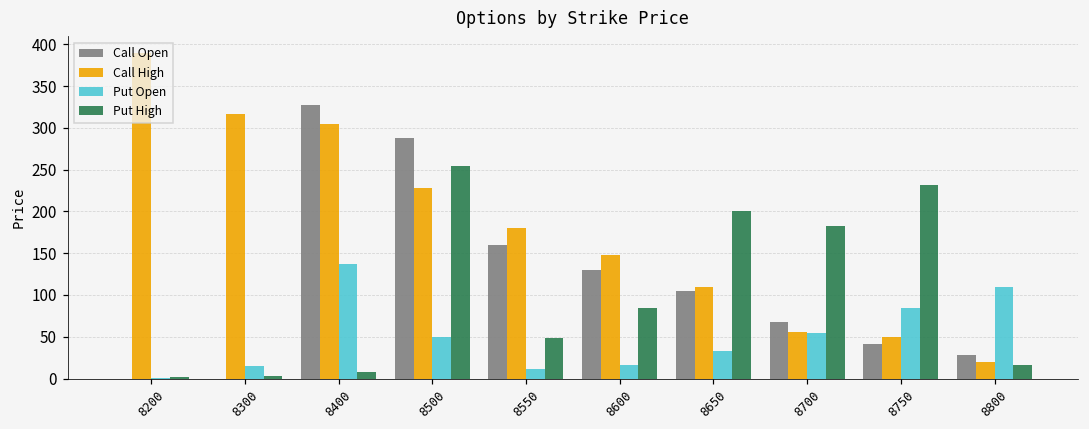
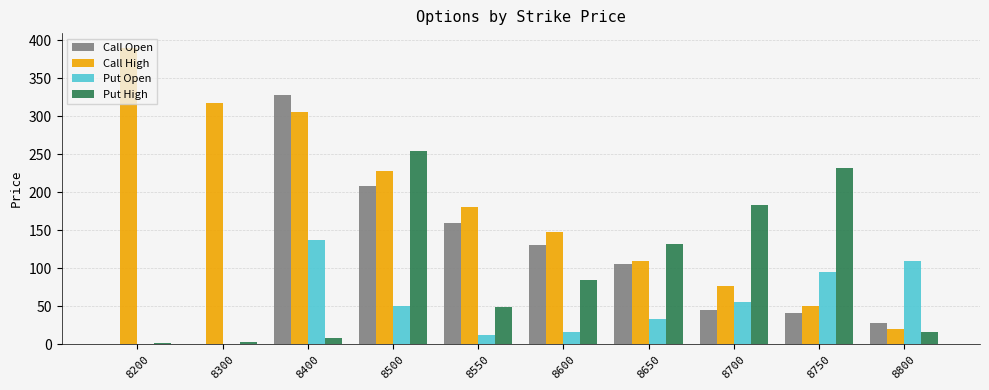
  {
    "Call Open": {
      "8200": 0,
      "8300": 0,
      "8400": 330,
-     "8500": 290,
+     "8500": 210,
      "8550": 160,
      "8600": 130,
      "8650": 110,
-     "8700": 70,
+     "8700": 50,
      "8750": 40,
      "8800": 30
    },
    "Call High": {
      "8300": 320,
      "8400": 310,
      "8500": 230,
      "8550": 180,
      "8600": 150,
      "8650": 110,
-     "8700": 60,
+     "8700": 80,
      "8750": 50,
      "8800": 20
    },
    "Put Open": {
-     "8300": 20,
+     "8300": 0,
      "8400": 140,
      "8500": 50,
      "8550": 10,
      "8600": 20,
      "8650": 30,
      "8700": 60,
-     "8750": 80,
+     "8750": 100,
      "8800": 110
    },
    "Put High": {
      "8400": 10,
      "8500": 250,
      "8550": 50,
      "8600": 80,
-     "8650": 200,
+     "8650": 130,
      "8700": 180,
      "8750": 230,
      "8800": 20
    }
  }
